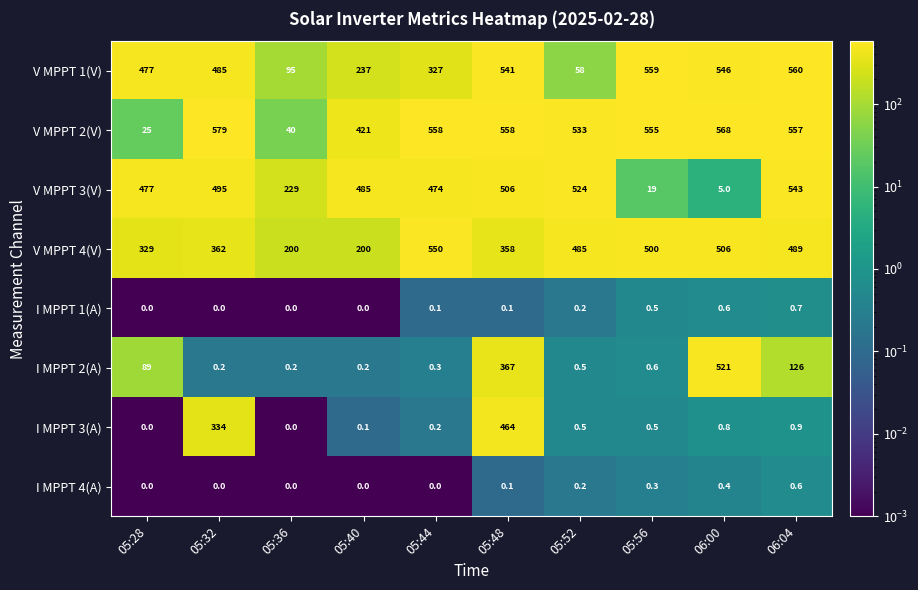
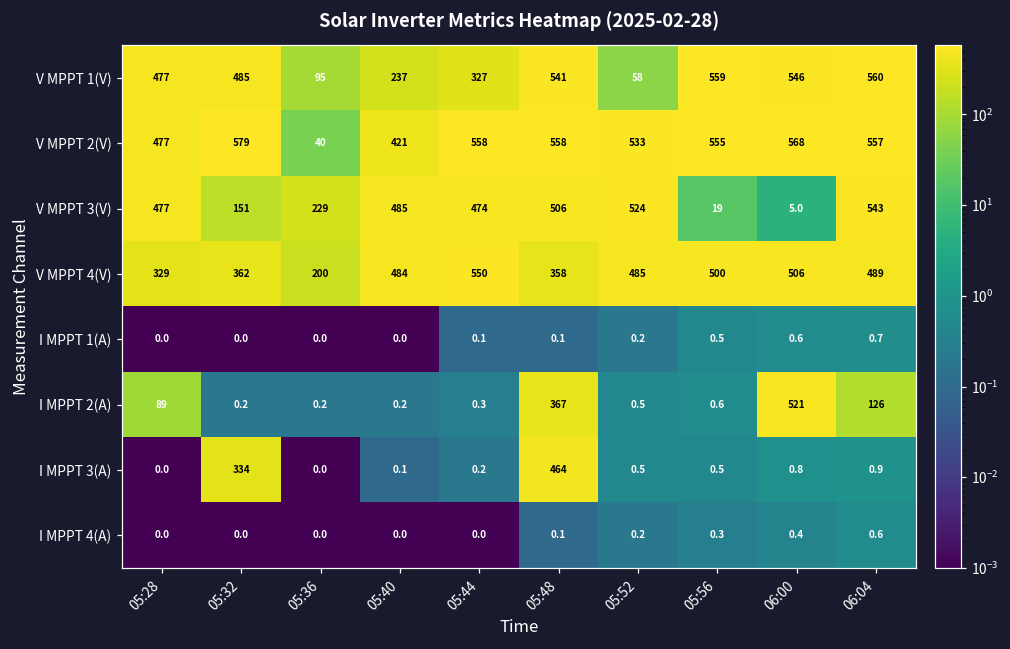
  {
    "V MPPT 1(V)": {
      "05:28": 477,
      "05:32": 485,
      "05:36": 95,
      "05:40": 237,
      "05:44": 327,
      "05:48": 541,
      "05:52": 58,
      "05:56": 559,
      "06:00": 546,
      "06:04": 560
    },
    "V MPPT 2(V)": {
-     "05:28": 25,
+     "05:28": 477,
      "05:32": 579,
      "05:36": 40,
      "05:40": 421,
      "05:44": 558,
      "05:48": 558,
      "05:52": 533,
      "05:56": 555,
      "06:00": 568,
      "06:04": 557
    },
    "V MPPT 3(V)": {
      "05:28": 477,
-     "05:32": 495,
+     "05:32": 151,
      "05:36": 229,
      "05:40": 485,
      "05:44": 474,
      "05:48": 506,
      "05:52": 524,
      "05:56": 19,
      "06:00": 5.0,
      "06:04": 543
    },
    "V MPPT 4(V)": {
      "05:28": 329,
      "05:32": 362,
      "05:36": 200,
-     "05:40": 200,
+     "05:40": 484,
      "05:44": 550,
      "05:48": 358,
      "05:52": 485,
      "05:56": 500,
      "06:00": 506,
      "06:04": 489
    },
    "I MPPT 1(A)": {
      "05:28": 0.0,
      "05:32": 0.0,
      "05:36": 0.0,
      "05:40": 0.0,
      "05:44": 0.1,
      "05:48": 0.1,
      "05:52": 0.2,
      "05:56": 0.5,
      "06:00": 0.6,
      "06:04": 0.7
    },
    "I MPPT 2(A)": {
      "05:28": 89,
      "05:32": 0.2,
      "05:36": 0.2,
      "05:40": 0.2,
      "05:44": 0.3,
      "05:48": 367,
      "05:52": 0.5,
      "05:56": 0.6,
      "06:00": 521,
      "06:04": 126
    },
    "I MPPT 3(A)": {
      "05:28": 0.0,
      "05:32": 334,
      "05:36": 0.0,
      "05:40": 0.1,
      "05:44": 0.2,
      "05:48": 464,
      "05:52": 0.5,
      "05:56": 0.5,
      "06:00": 0.8,
      "06:04": 0.9
    },
    "I MPPT 4(A)": {
      "05:28": 0.0,
      "05:32": 0.0,
      "05:36": 0.0,
      "05:40": 0.0,
      "05:44": 0.0,
      "05:48": 0.1,
      "05:52": 0.2,
      "05:56": 0.3,
      "06:00": 0.4,
      "06:04": 0.6
    }
  }
